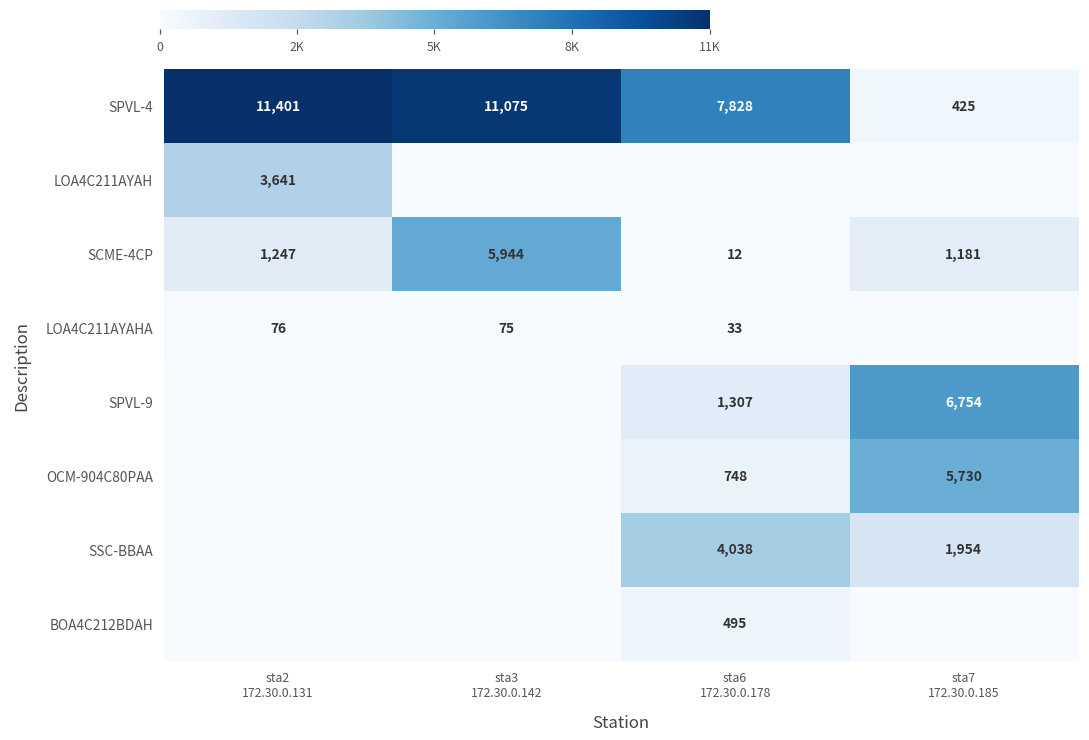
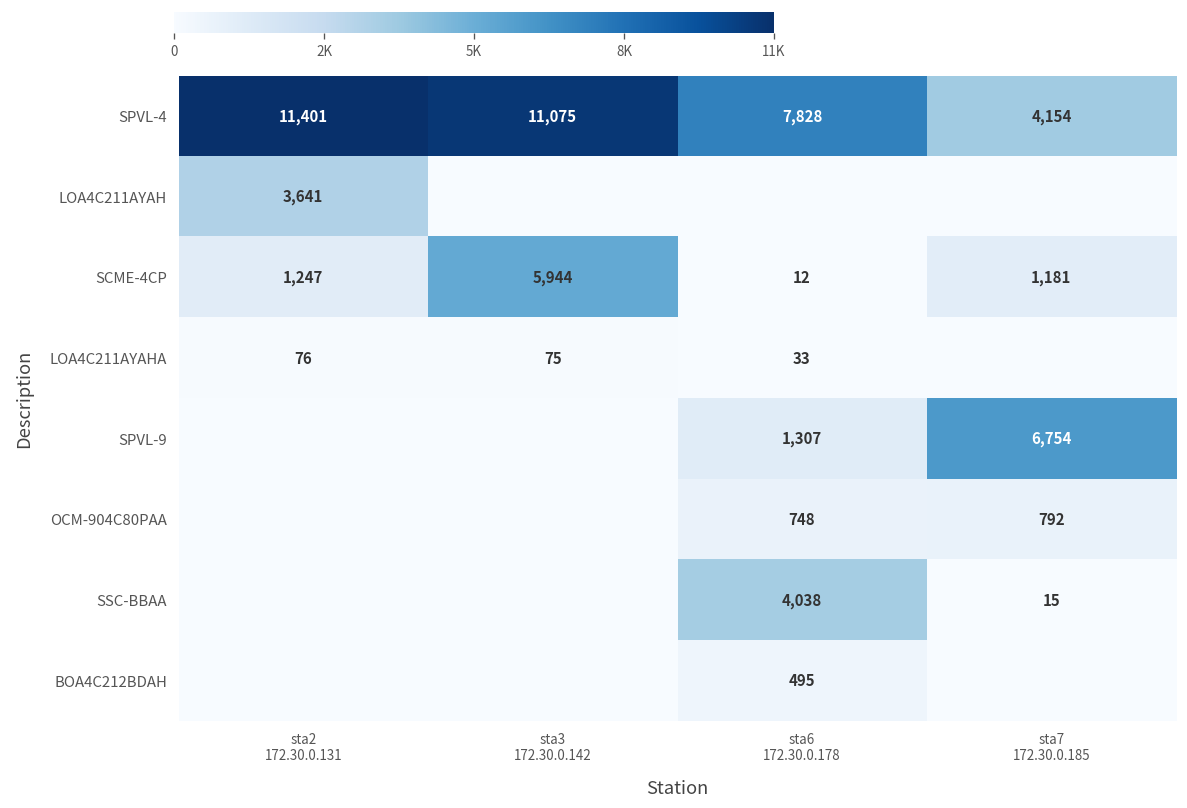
  {
    "SPVL-4": {
      "sta2 172.30.0.131": "11,401",
      "sta3 172.30.0.142": "11,075",
      "sta6 172.30.0.178": "7,828",
-     "sta7 172.30.0.185": "425"
+     "sta7 172.30.0.185": "4,154"
    },
    "LOA4C211AYAH": {
      "sta2 172.30.0.131": "3,641"
    },
    "SCME-4CP": {
      "sta2 172.30.0.131": "1,247",
      "sta3 172.30.0.142": "5,944",
      "sta6 172.30.0.178": "12",
      "sta7 172.30.0.185": "1,181"
    },
    "LOA4C211AYAHA": {
      "sta2 172.30.0.131": "76",
      "sta3 172.30.0.142": "75",
      "sta6 172.30.0.178": "33"
    },
    "SPVL-9": {
      "sta6 172.30.0.178": "1,307",
      "sta7 172.30.0.185": "6,754"
    },
    "OCM-904C80PAA": {
      "sta6 172.30.0.178": "748",
-     "sta7 172.30.0.185": "5,730"
+     "sta7 172.30.0.185": "792"
    },
    "SSC-BBAA": {
      "sta6 172.30.0.178": "4,038",
-     "sta7 172.30.0.185": "1,954"
+     "sta7 172.30.0.185": "15"
    },
    "BOA4C212BDAH": {
      "sta6 172.30.0.178": "495"
    }
  }
